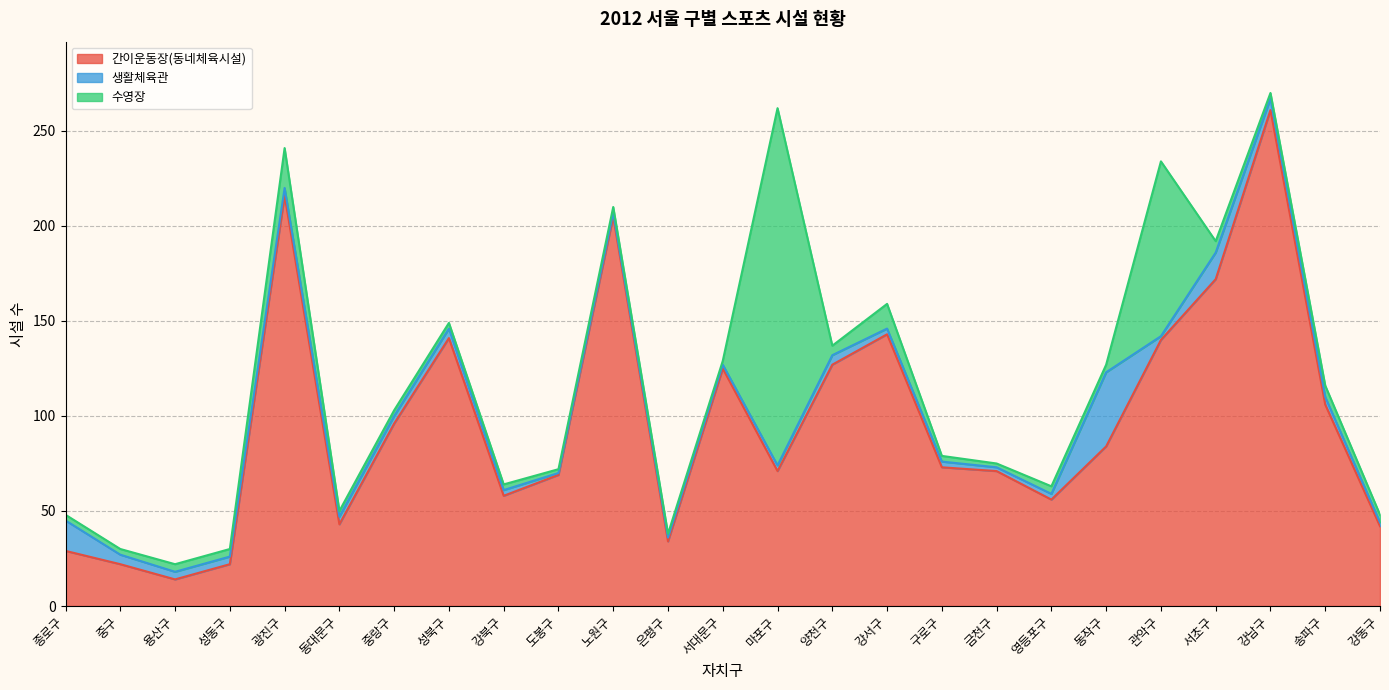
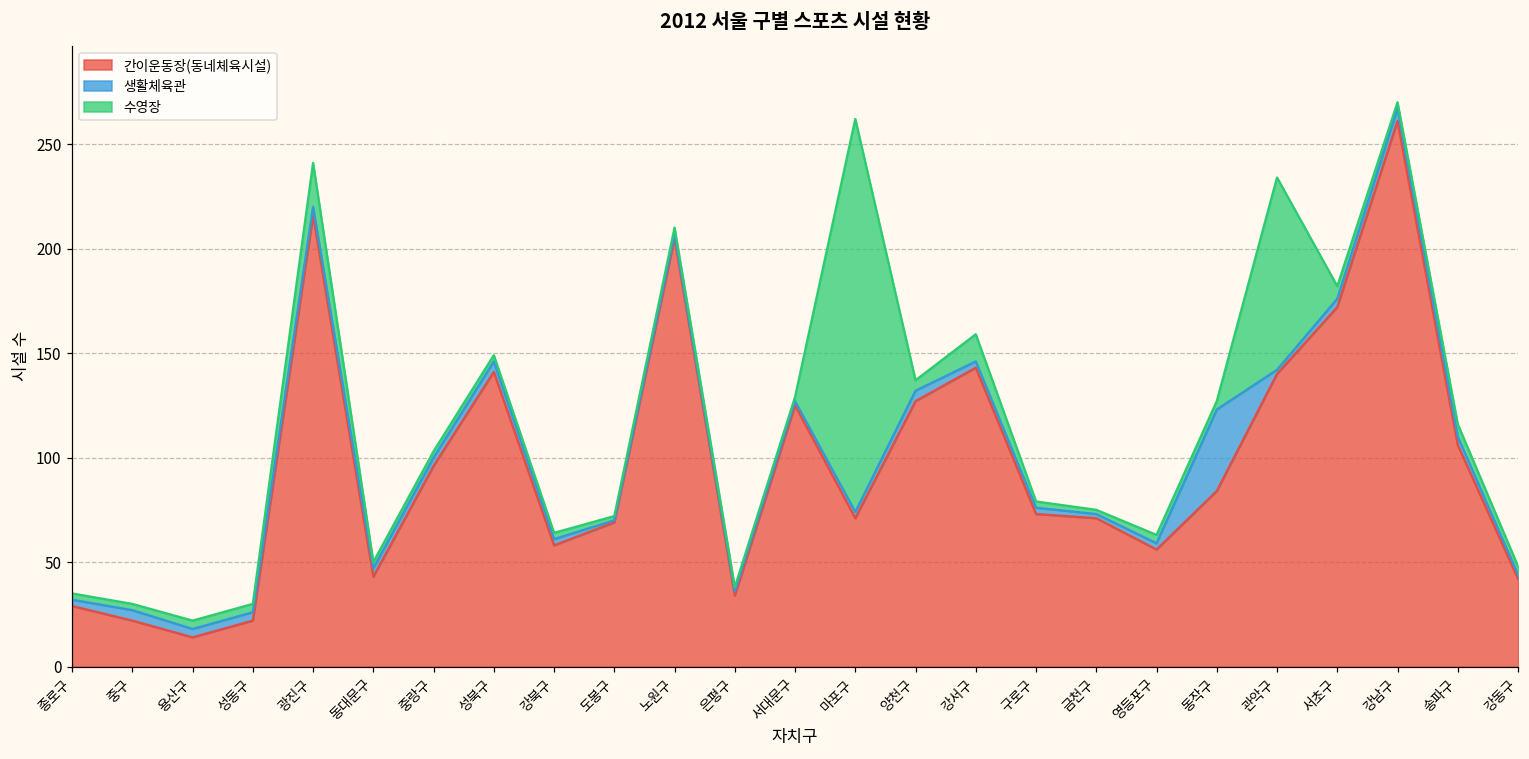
  {
    "간이운동장(동네체육시설)": {
      "종로구": 29,
      "중구": 22,
      "용산구": 14,
      "성동구": 22,
      "광진구": 216,
      "동대문구": 43,
      "중랑구": 96,
      "성북구": 141,
      "강북구": 58,
      "노원구": 205,
      "은평구": 34,
      "서대문구": 125,
      "마포구": 71,
      "양천구": 127,
      "강서구": 143,
      "구로구": 73,
      "금천구": 71,
      "영등포구": 56,
      "동작구": 84,
      "관악구": 140,
      "서초구": 172,
      "강남구": 261,
      "송파구": 106,
      "강동구": 42
    },
    "생활체육관": {
-     "종로구": 16,
+     "종로구": 3,
      "중구": 5,
      "용산구": 4,
      "성동구": 4,
      "광진구": 4,
      "동대문구": 4,
      "중랑구": 4,
      "성북구": 5,
      "강북구": 3,
      "노원구": 2,
      "은평구": 2,
      "서대문구": 2,
      "마포구": 3,
      "양천구": 5,
      "강서구": 3,
      "구로구": 3,
      "금천구": 2,
      "영등포구": 3,
      "동작구": 39,
      "관악구": 2,
-     "서초구": 14,
+     "서초구": 4,
      "강남구": 6,
      "송파구": 4,
      "강동구": 2
    },
    "수영장": {
      "종로구": 3,
      "중구": 3,
      "용산구": 4,
      "성동구": 4,
      "광진구": 21,
      "동대문구": 3,
      "중랑구": 3,
      "성북구": 3,
      "강북구": 3,
      "도봉구": 2,
      "노원구": 3,
      "은평구": 2,
      "서대문구": 2,
      "마포구": 188,
      "양천구": 5,
      "강서구": 13,
      "구로구": 3,
      "금천구": 2,
      "영등포구": 4,
      "동작구": 4,
      "관악구": 92,
      "서초구": 6,
      "강남구": 3,
      "송파구": 6,
      "강동구": 4
    }
  }
